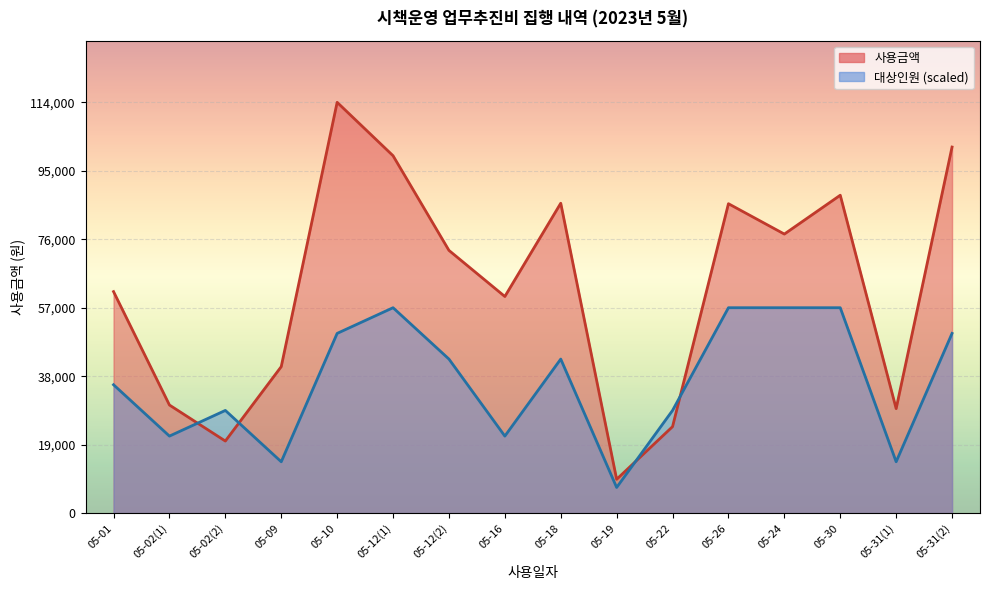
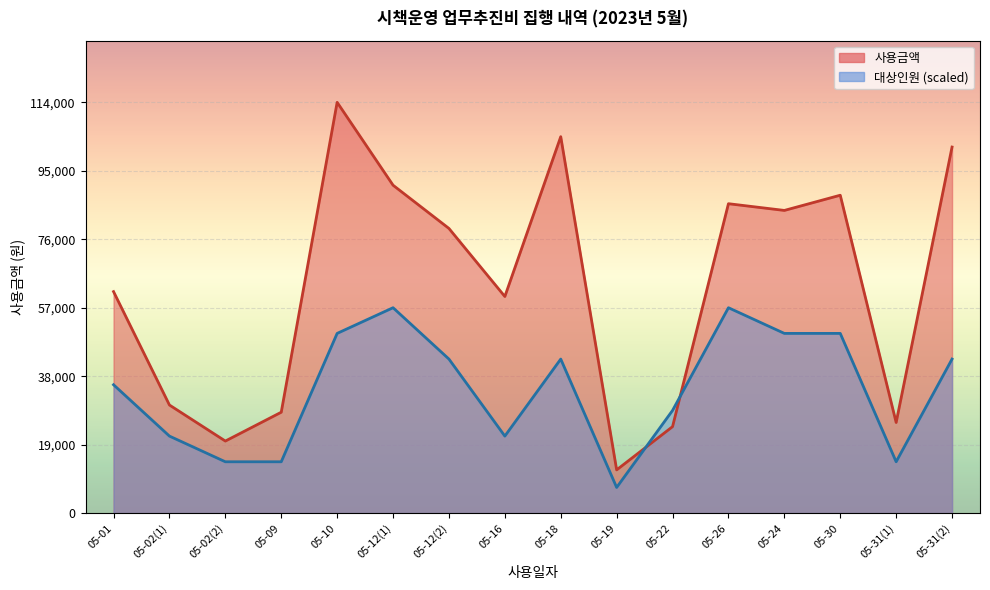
  {
    "사용금액": {
      "05-01": "61,000",
      "05-02(1)": "30,000",
      "05-02(2)": "20,000",
-     "05-09": "41,000",
+     "05-09": "28,000",
      "05-10": "114,000",
-     "05-12(1)": "99,000",
-     "05-12(2)": "73,000",
+     "05-12(1)": "91,000",
+     "05-12(2)": "79,000",
      "05-16": "60,000",
-     "05-18": "86,000",
-     "05-19": "9,000",
+     "05-18": "104,000",
+     "05-19": "12,000",
      "05-22": "24,000",
      "05-26": "86,000",
-     "05-24": "77,000",
+     "05-24": "84,000",
      "05-30": "88,000",
-     "05-31(1)": "29,000",
+     "05-31(1)": "25,000",
      "05-31(2)": "102,000"
    },
    "대상인원 (scaled)": {
      "05-01": "36,000",
      "05-02(1)": "21,000",
-     "05-02(2)": "29,000",
+     "05-02(2)": "14,000",
      "05-09": "14,000",
      "05-10": "50,000",
      "05-12(1)": "57,000",
      "05-12(2)": "43,000",
      "05-16": "21,000",
      "05-18": "43,000",
      "05-19": "7,000",
      "05-22": "29,000",
      "05-26": "57,000",
-     "05-24": "57,000",
-     "05-30": "57,000",
+     "05-24": "50,000",
+     "05-30": "50,000",
      "05-31(1)": "14,000",
-     "05-31(2)": "50,000"
+     "05-31(2)": "43,000"
    }
  }
